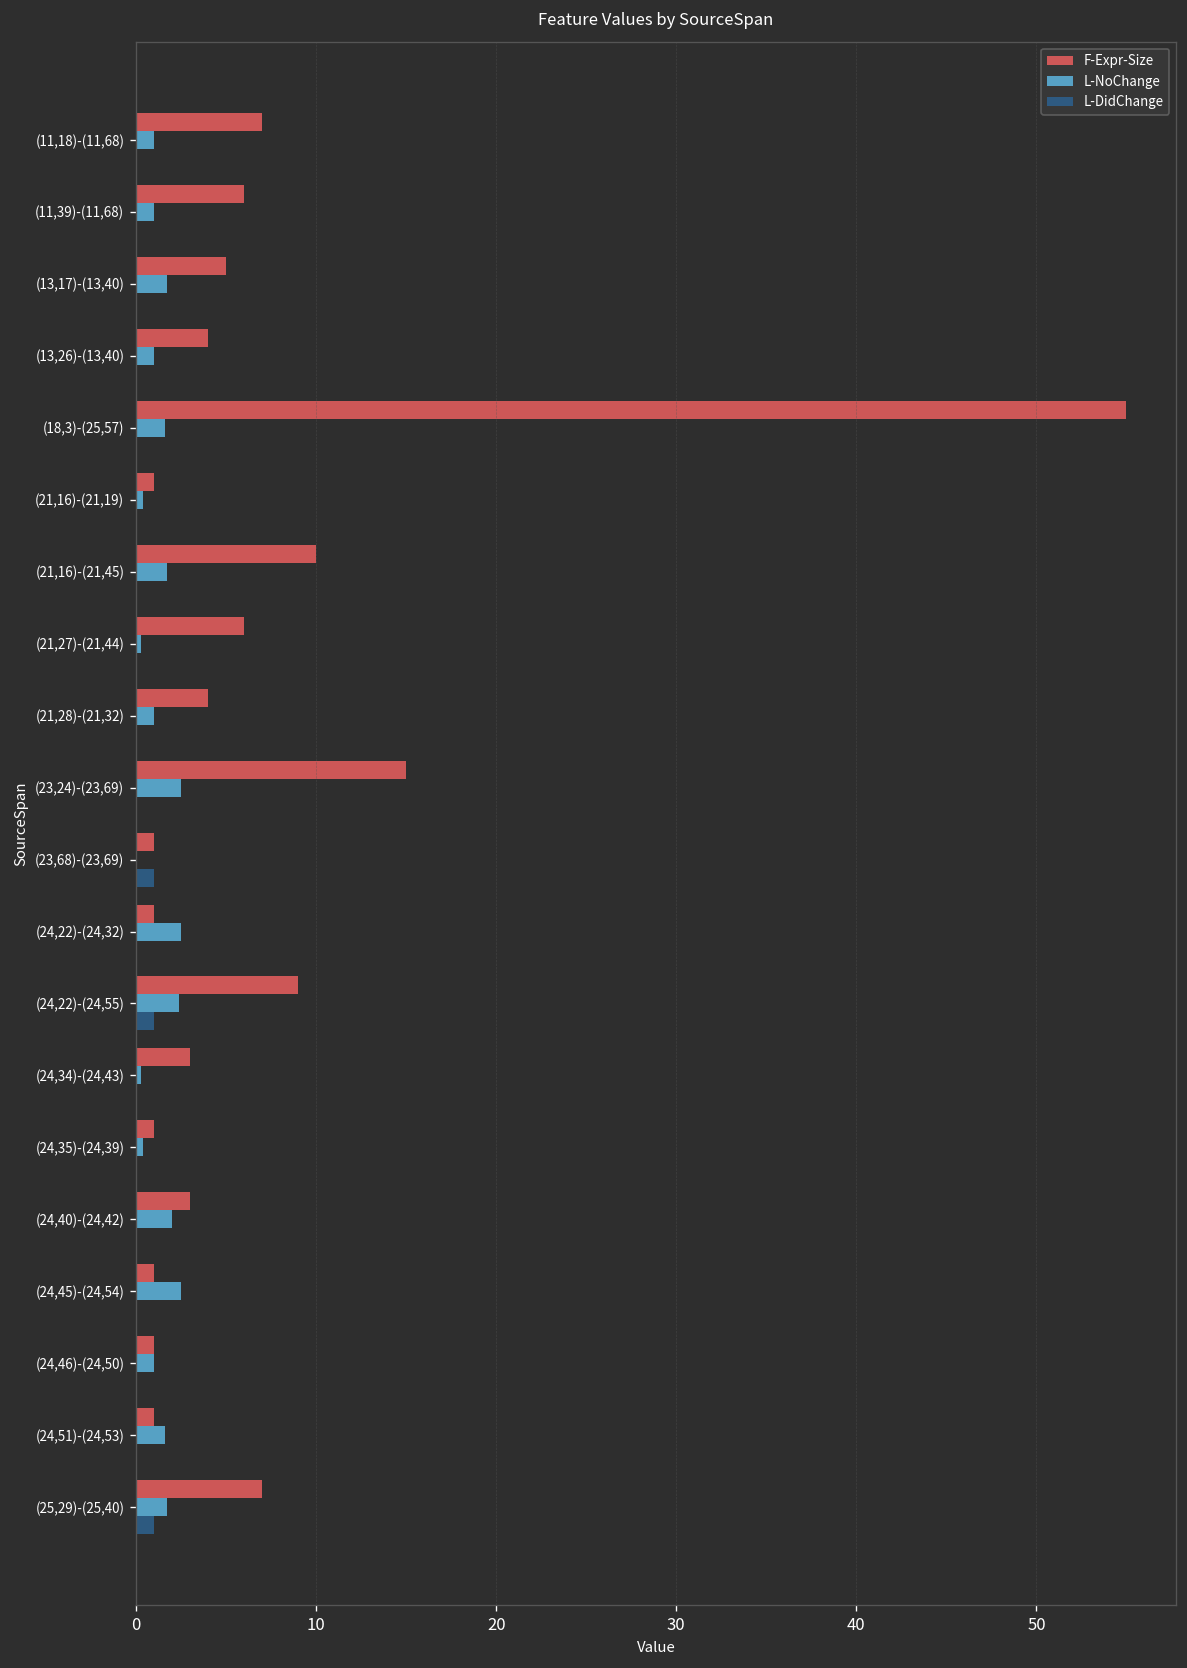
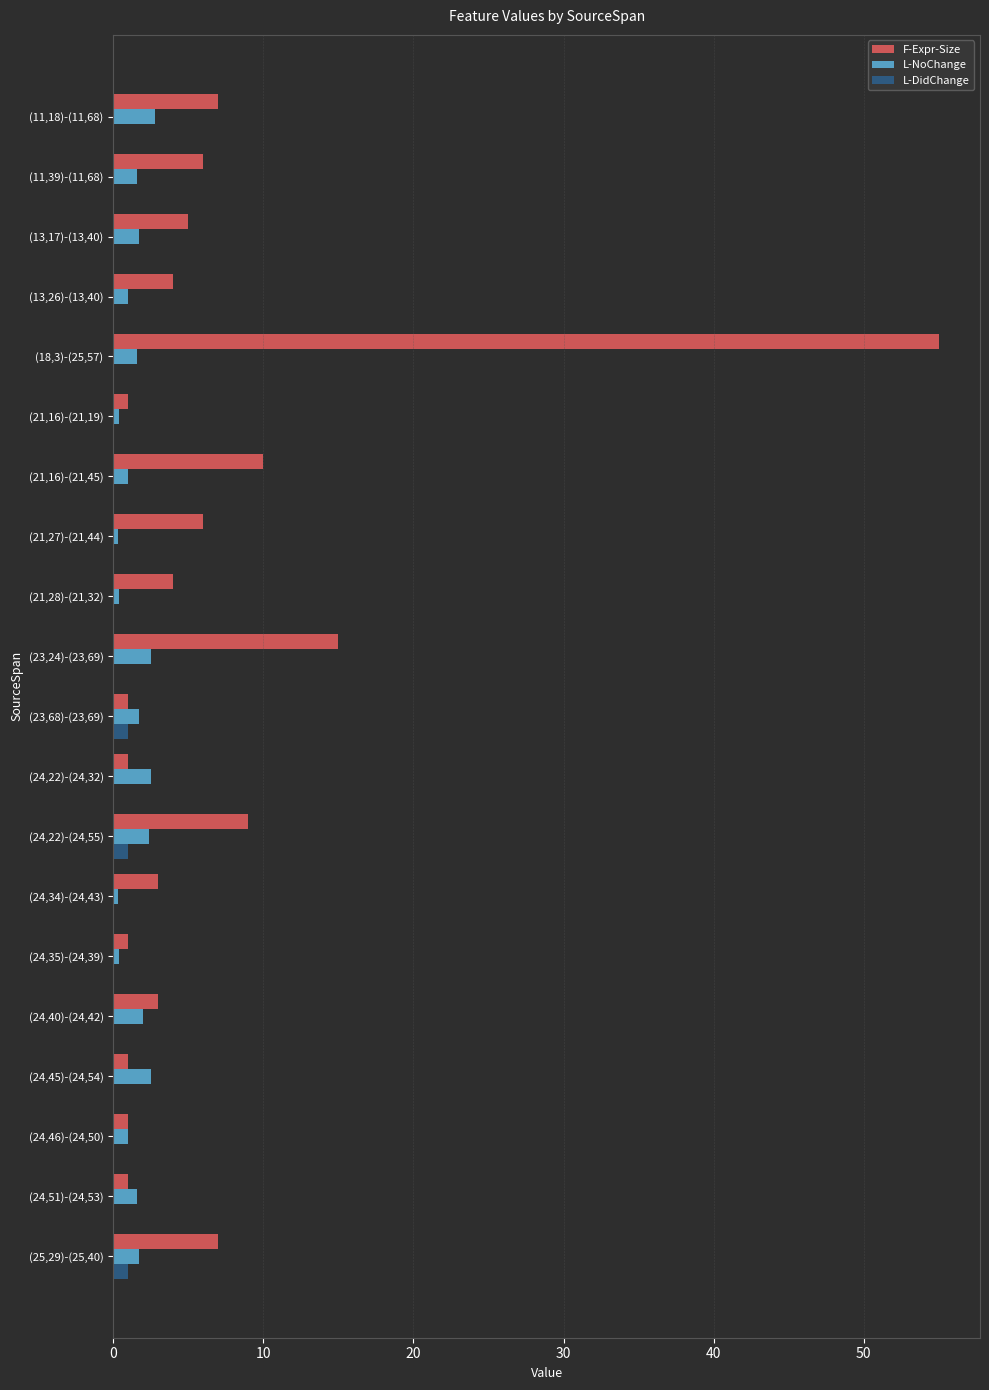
  {
    "F-Expr-Size": {
      "(11,18)-(11,68)": 7.0,
      "(11,39)-(11,68)": 6.0,
      "(13,17)-(13,40)": 5.0,
      "(13,26)-(13,40)": 4.0,
      "(18,3)-(25,57)": 55.0,
      "(21,16)-(21,19)": 1.0,
      "(21,16)-(21,45)": 10.0,
      "(21,27)-(21,44)": 6.0,
      "(21,28)-(21,32)": 4.0,
      "(23,24)-(23,69)": 15.0,
      "(23,68)-(23,69)": 1.0,
      "(24,22)-(24,32)": 1.0,
      "(24,22)-(24,55)": 9.0,
      "(24,34)-(24,43)": 3.0,
      "(24,35)-(24,39)": 1.0,
      "(24,40)-(24,42)": 3.0,
      "(24,45)-(24,54)": 1.0,
      "(24,46)-(24,50)": 1.0,
      "(24,51)-(24,53)": 1.0,
      "(25,29)-(25,40)": 7.0
    },
    "L-NoChange": {
-     "(11,18)-(11,68)": 1.0,
-     "(11,39)-(11,68)": 1.0,
+     "(11,18)-(11,68)": 2.8,
+     "(11,39)-(11,68)": 1.6,
      "(13,17)-(13,40)": 1.7,
      "(13,26)-(13,40)": 1.0,
      "(18,3)-(25,57)": 1.6,
      "(21,16)-(21,19)": 0.4,
-     "(21,16)-(21,45)": 1.7,
+     "(21,16)-(21,45)": 1.0,
      "(21,27)-(21,44)": 0.3,
-     "(21,28)-(21,32)": 1.0,
+     "(21,28)-(21,32)": 0.4,
      "(23,24)-(23,69)": 2.5,
-     "(23,68)-(23,69)": 0.0,
+     "(23,68)-(23,69)": 1.7,
      "(24,22)-(24,32)": 2.5,
      "(24,22)-(24,55)": 2.4,
      "(24,34)-(24,43)": 0.3,
      "(24,35)-(24,39)": 0.4,
      "(24,40)-(24,42)": 2.0,
      "(24,45)-(24,54)": 2.5,
      "(24,46)-(24,50)": 1.0,
      "(24,51)-(24,53)": 1.6,
      "(25,29)-(25,40)": 1.7
    },
    "L-DidChange": {
      "(11,18)-(11,68)": 0.0,
      "(11,39)-(11,68)": 0.0,
      "(13,17)-(13,40)": 0.0,
      "(13,26)-(13,40)": 0.0,
      "(18,3)-(25,57)": 0.0,
      "(21,16)-(21,19)": 0.0,
      "(21,16)-(21,45)": 0.0,
      "(21,27)-(21,44)": 0.0,
      "(21,28)-(21,32)": 0.0,
      "(23,24)-(23,69)": 0.0,
      "(23,68)-(23,69)": 1.0,
      "(24,22)-(24,32)": 0.0,
      "(24,22)-(24,55)": 1.0,
      "(24,34)-(24,43)": 0.0,
      "(24,35)-(24,39)": 0.0,
      "(24,40)-(24,42)": 0.0,
      "(24,45)-(24,54)": 0.0,
      "(24,46)-(24,50)": 0.0,
      "(24,51)-(24,53)": 0.0,
      "(25,29)-(25,40)": 1.0
    }
  }
